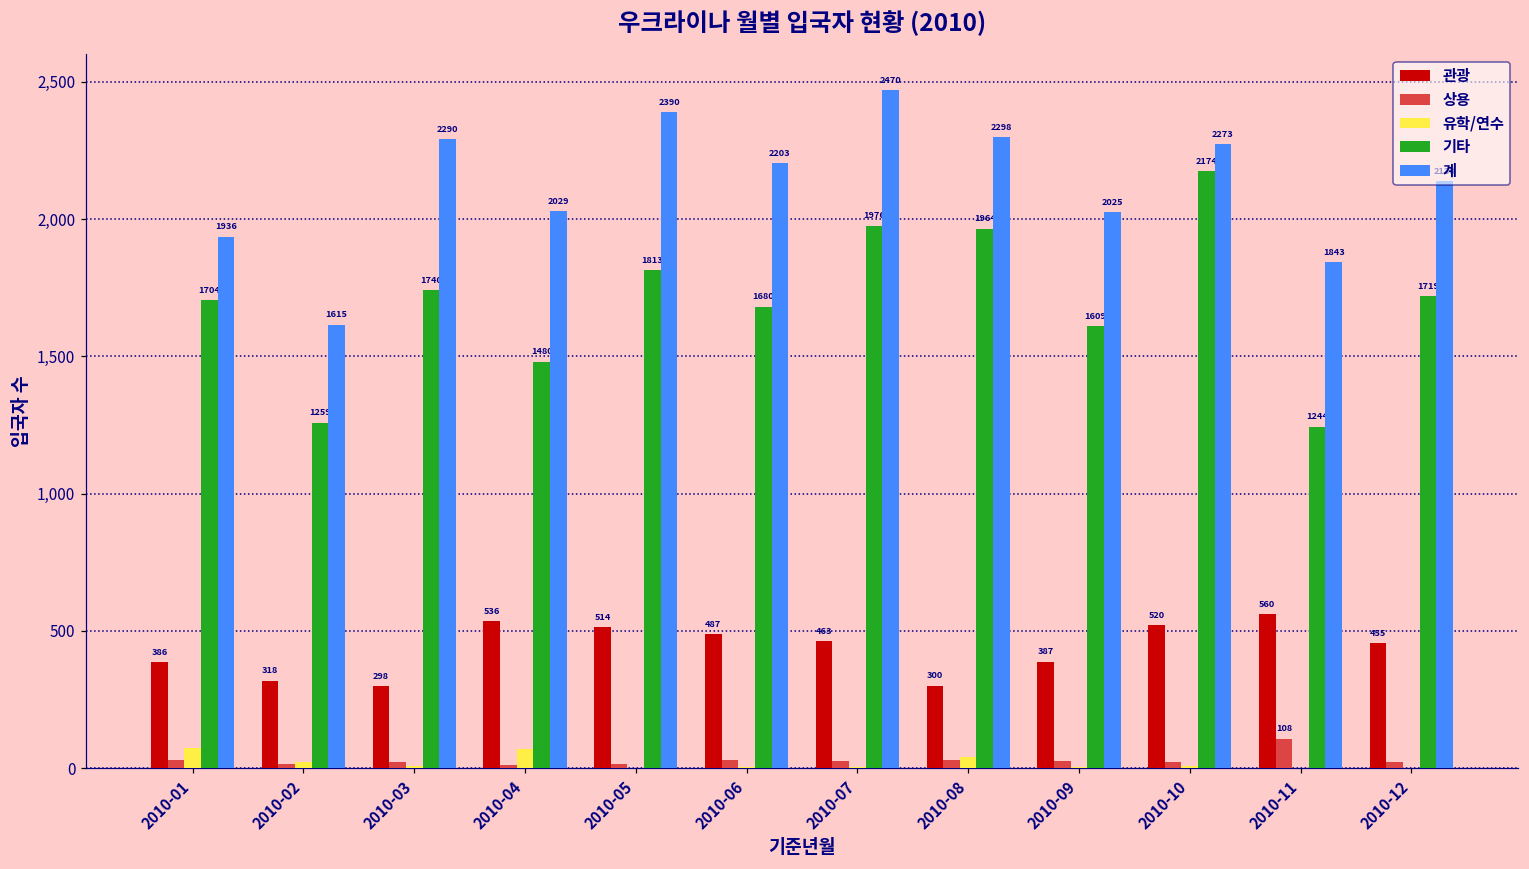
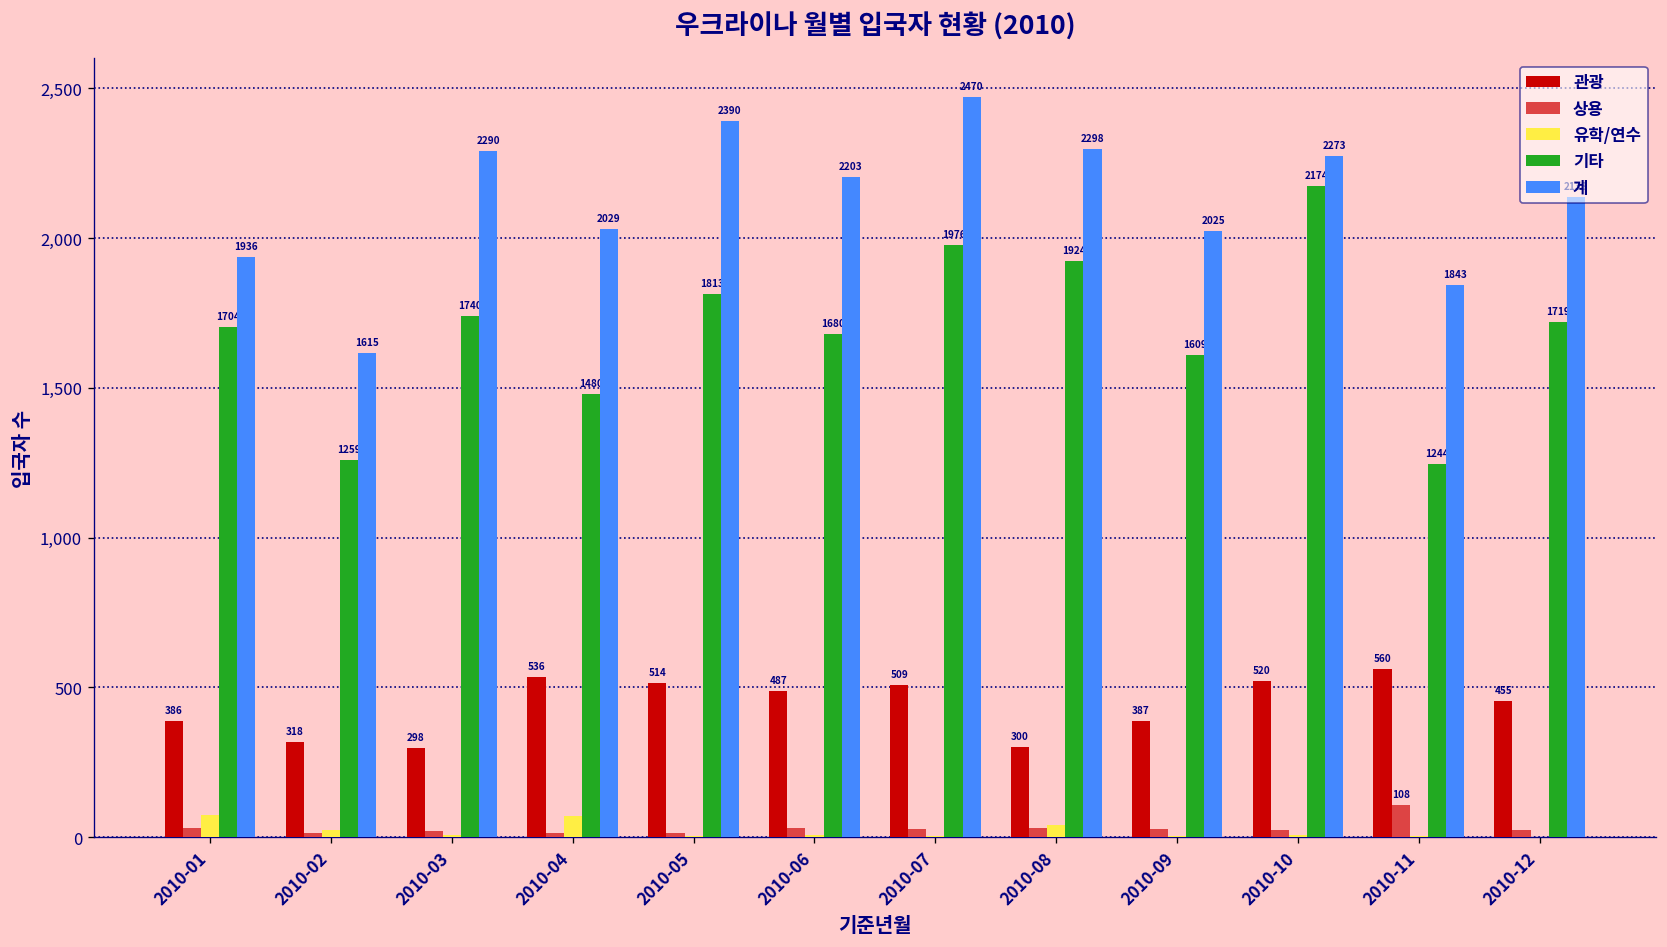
  {
    "관광": {
      "2010-01": 386,
      "2010-02": 318,
      "2010-03": 298,
      "2010-04": 536,
      "2010-05": 514,
      "2010-06": 487,
-     "2010-07": 463,
+     "2010-07": 509,
      "2010-08": 300,
      "2010-09": 387,
      "2010-10": 520,
      "2010-11": 560,
      "2010-12": 455
    },
    "상용": {
      "2010-11": 108
    },
    "유학/연수": {
      "2010-01": 80,
      "2010-02": 20,
      "2010-04": 70,
      "2010-08": 40,
      "2010-12": 0
    },
    "기타": {
      "2010-01": 1704,
      "2010-02": 1259,
      "2010-03": 1740,
      "2010-04": 1480,
      "2010-05": 1813,
      "2010-06": 1680,
      "2010-07": 1976,
-     "2010-08": 1964,
+     "2010-08": 1924,
      "2010-09": 1609,
      "2010-10": 2174,
      "2010-11": 1244,
      "2010-12": 1719
    },
    "계": {
      "2010-01": 1936,
      "2010-02": 1615,
      "2010-03": 2290,
      "2010-04": 2029,
      "2010-05": 2390,
      "2010-06": 2203,
      "2010-07": 2470,
      "2010-08": 2298,
      "2010-09": 2025,
      "2010-10": 2273,
      "2010-11": 1843
    }
  }
